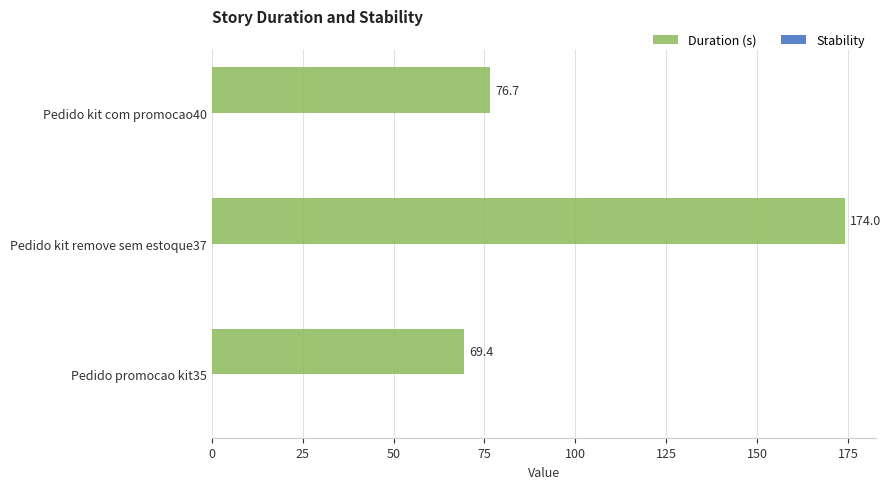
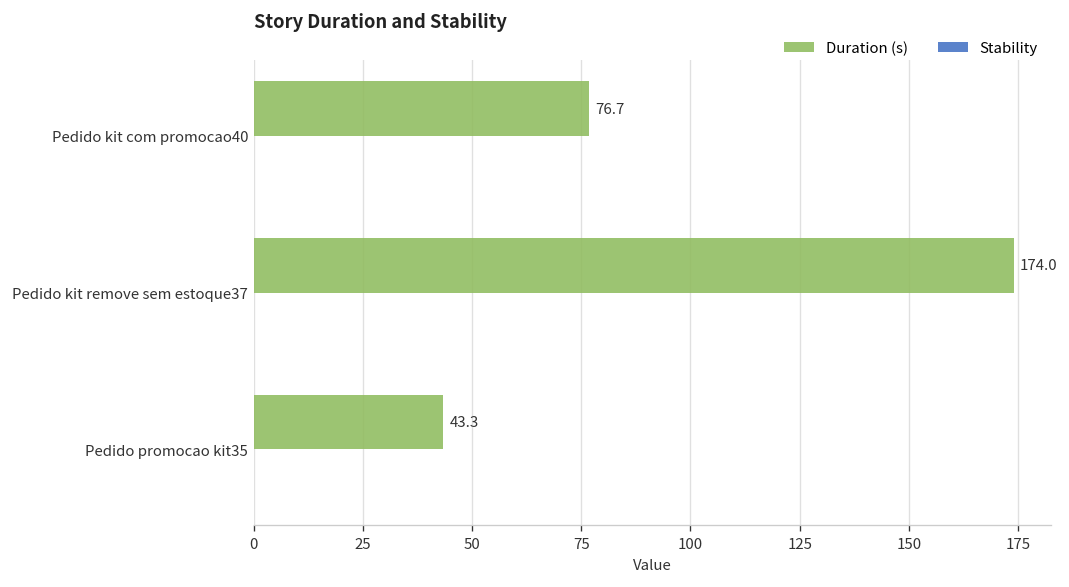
  {
    "Duration (s)": {
      "Pedido kit com promocao40": 76.7,
      "Pedido kit remove sem estoque37": 174.0,
-     "Pedido promocao kit35": 69.4
+     "Pedido promocao kit35": 43.3
    },
    "Stability": {
      "Pedido kit com promocao40": 0,
      "Pedido kit remove sem estoque37": 0,
      "Pedido promocao kit35": 0
    }
  }
